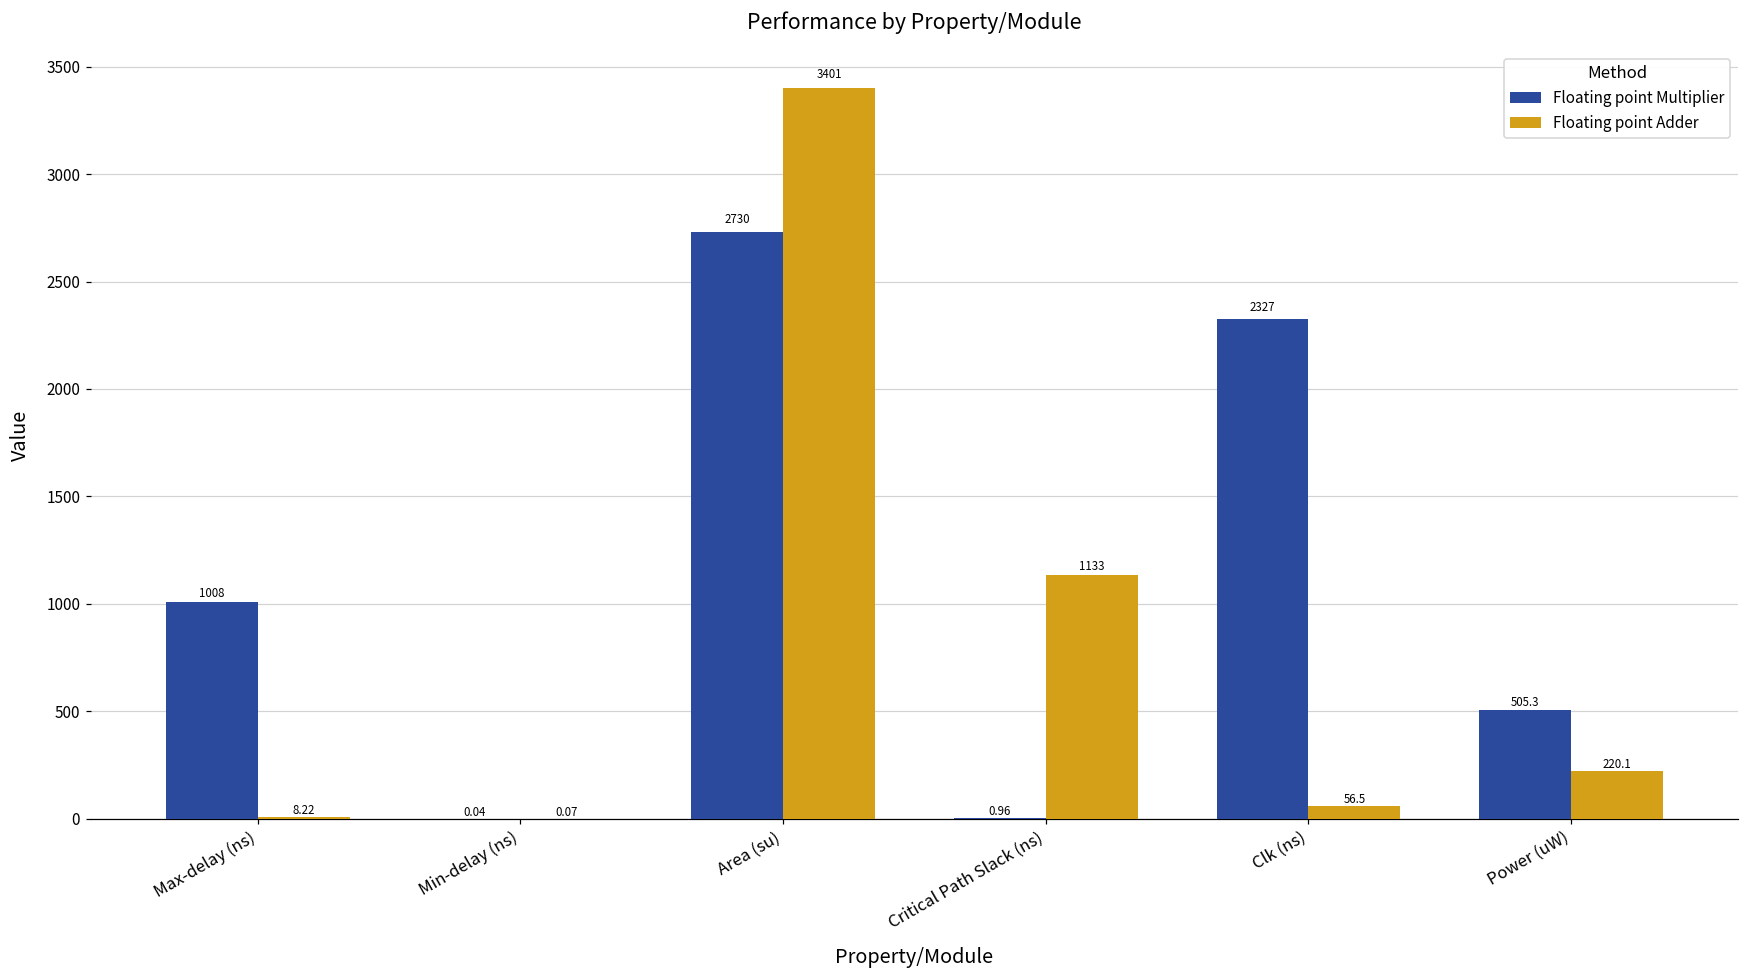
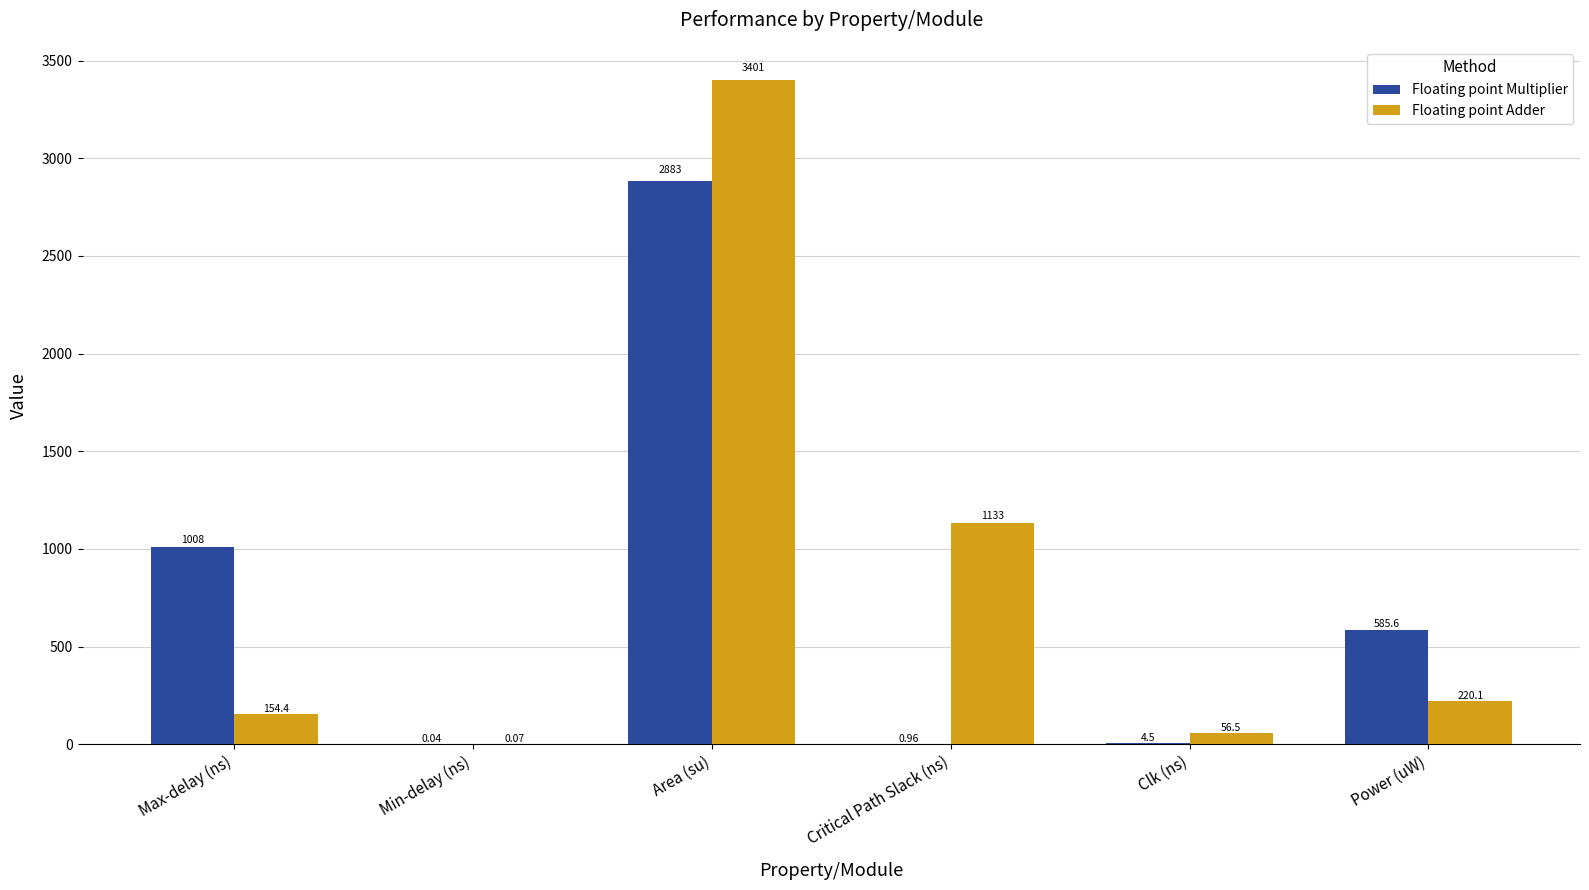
  {
    "Floating point Multiplier": {
      "Max-delay (ns)": 1008,
      "Min-delay (ns)": 0.04,
-     "Area (su)": 2730,
+     "Area (su)": 2883,
      "Critical Path Slack (ns)": 0.96,
-     "Clk (ns)": 2327,
-     "Power (uW)": 505.3
+     "Clk (ns)": 4.5,
+     "Power (uW)": 585.6
    },
    "Floating point Adder": {
-     "Max-delay (ns)": 8.22,
+     "Max-delay (ns)": 154.4,
      "Min-delay (ns)": 0.07,
      "Area (su)": 3401,
      "Critical Path Slack (ns)": 1133,
      "Clk (ns)": 56.5,
      "Power (uW)": 220.1
    }
  }
